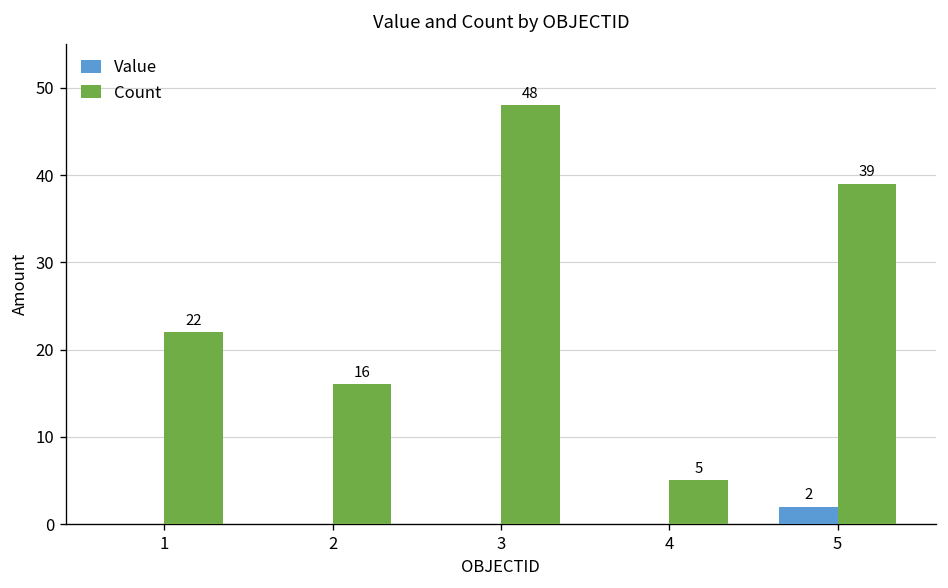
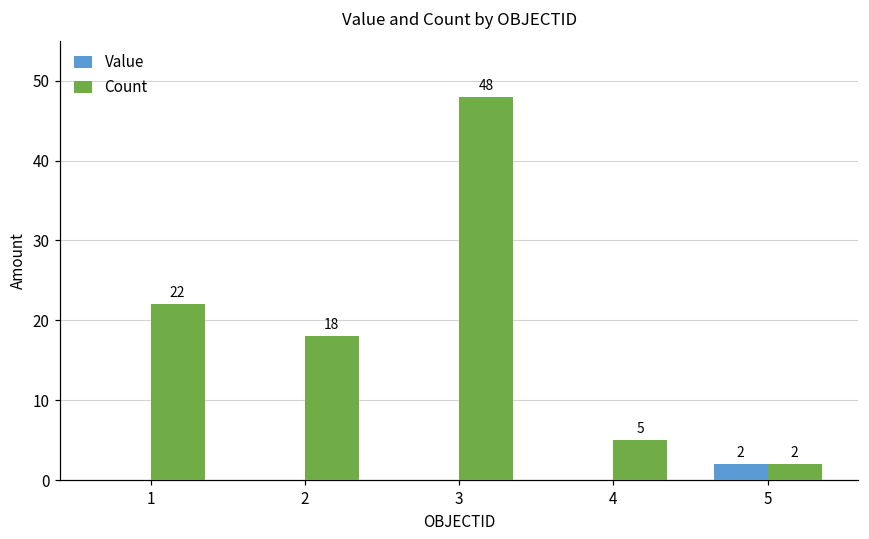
  {
    "Value": {
      "5": 2
    },
    "Count": {
      "1": 22,
-     "2": 16,
+     "2": 18,
      "3": 48,
      "4": 5,
-     "5": 39
+     "5": 2
    }
  }
